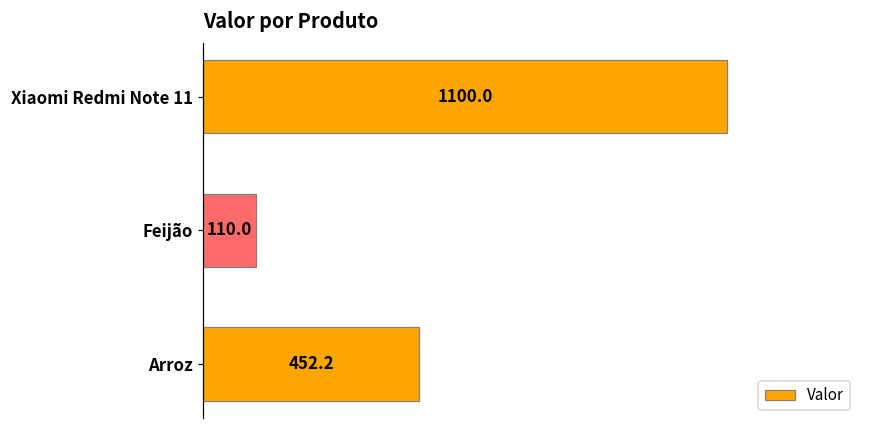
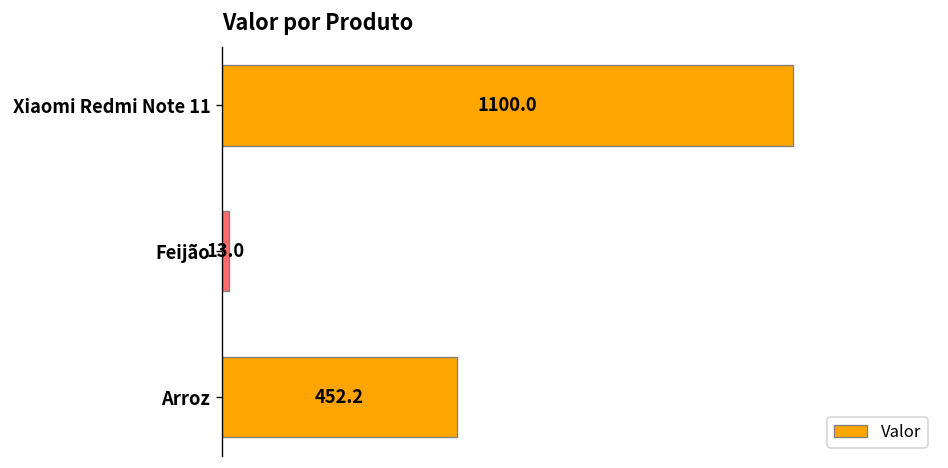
  {
    "Xiaomi Redmi Note 11": 1100.0,
-   "Feijão": 110.0,
+   "Feijão": 13.0,
    "Arroz": 452.2
  }
